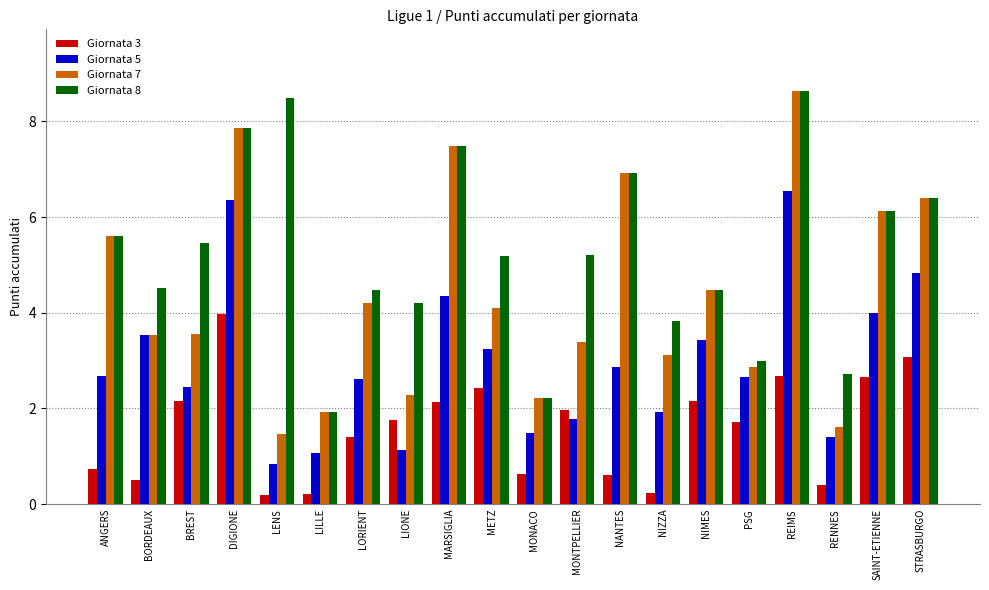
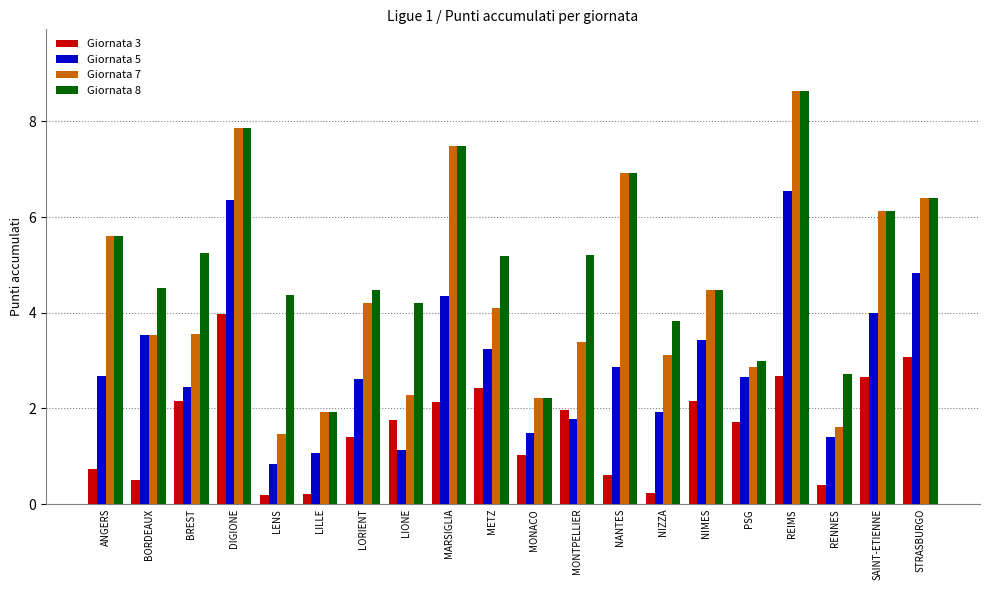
  {
    "Giornata 3": {
      "ANGERS": 0.7,
      "BORDEAUX": 0.5,
      "BREST": 2.1,
      "DIGIONE": 4.0,
      "LENS": 0.2,
      "LILLE": 0.2,
      "LORIENT": 1.4,
      "LIONE": 1.8,
      "MARSIGLIA": 2.1,
      "METZ": 2.4,
-     "MONACO": 0.6,
+     "MONACO": 1.0,
      "MONTPELLIER": 2.0,
      "NANTES": 0.6,
      "NIZZA": 0.2,
      "NIMES": 2.2,
      "PSG": 1.7,
      "REIMS": 2.7,
      "RENNES": 0.4,
      "SAINT-ETIENNE": 2.7,
      "STRASBURGO": 3.1
    },
    "Giornata 5": {
      "ANGERS": 2.7,
      "BORDEAUX": 3.5,
      "BREST": 2.4,
      "DIGIONE": 6.4,
      "LENS": 0.8,
      "LILLE": 1.1,
      "LORIENT": 2.6,
      "LIONE": 1.1,
      "MARSIGLIA": 4.3,
      "METZ": 3.2,
      "MONACO": 1.5,
      "MONTPELLIER": 1.8,
      "NANTES": 2.9,
      "NIZZA": 1.9,
      "NIMES": 3.4,
      "PSG": 2.6,
      "REIMS": 6.5,
      "RENNES": 1.4,
      "SAINT-ETIENNE": 4.0,
      "STRASBURGO": 4.8
    },
    "Giornata 7": {
      "ANGERS": 5.6,
      "BORDEAUX": 3.5,
      "BREST": 3.6,
      "DIGIONE": 7.9,
      "LENS": 1.5,
      "LILLE": 1.9,
      "LORIENT": 4.2,
      "LIONE": 2.3,
      "MARSIGLIA": 7.5,
      "METZ": 4.1,
      "MONACO": 2.2,
      "MONTPELLIER": 3.4,
      "NANTES": 6.9,
      "NIZZA": 3.1,
      "NIMES": 4.5,
      "PSG": 2.9,
      "REIMS": 8.6,
      "RENNES": 1.6,
      "SAINT-ETIENNE": 6.1,
      "STRASBURGO": 6.4
    },
    "Giornata 8": {
      "ANGERS": 5.6,
      "BORDEAUX": 4.5,
-     "BREST": 5.5,
+     "BREST": 5.2,
      "DIGIONE": 7.9,
-     "LENS": 8.5,
+     "LENS": 4.4,
      "LILLE": 1.9,
      "LORIENT": 4.5,
      "LIONE": 4.2,
      "MARSIGLIA": 7.5,
      "METZ": 5.2,
      "MONACO": 2.2,
      "MONTPELLIER": 5.2,
      "NANTES": 6.9,
      "NIZZA": 3.8,
      "NIMES": 4.5,
      "PSG": 3.0,
      "REIMS": 8.6,
      "RENNES": 2.7,
      "SAINT-ETIENNE": 6.1,
      "STRASBURGO": 6.4
    }
  }
